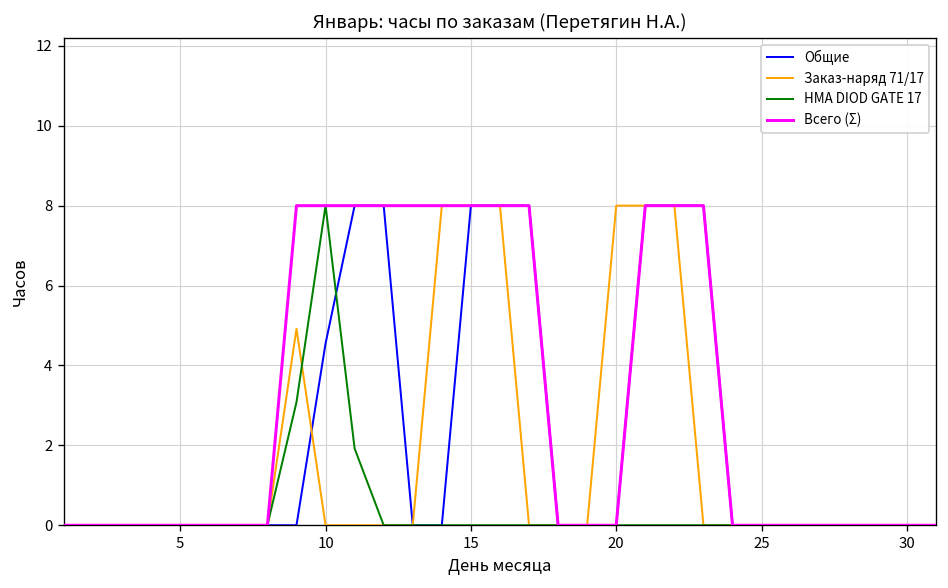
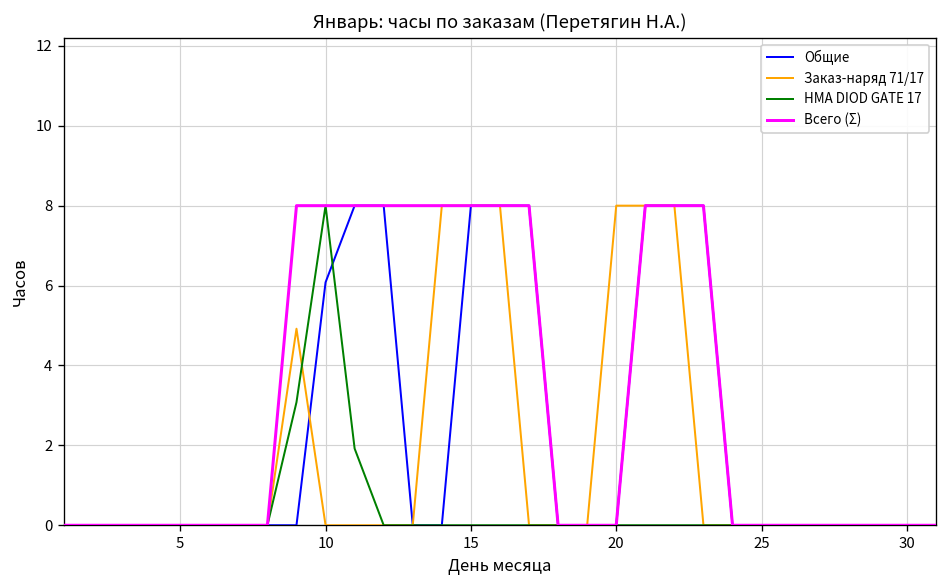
  {
    "Общие": {
-     "10": 4.6
+     "10": 6.1
    },
    "Заказ-наряд 71/17": {
      "10": 0.0,
      "20": 8.0
    },
    "НМА DIOD GATE 17": {
      "15": 0.0
    }
  }
